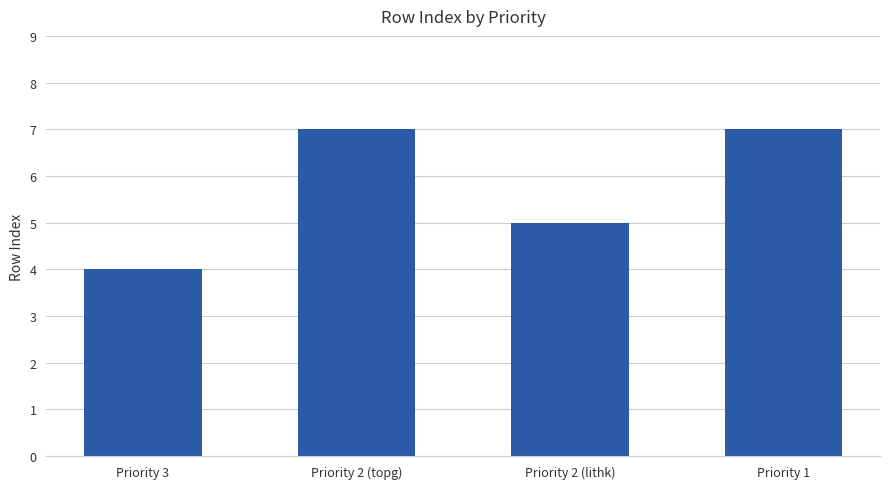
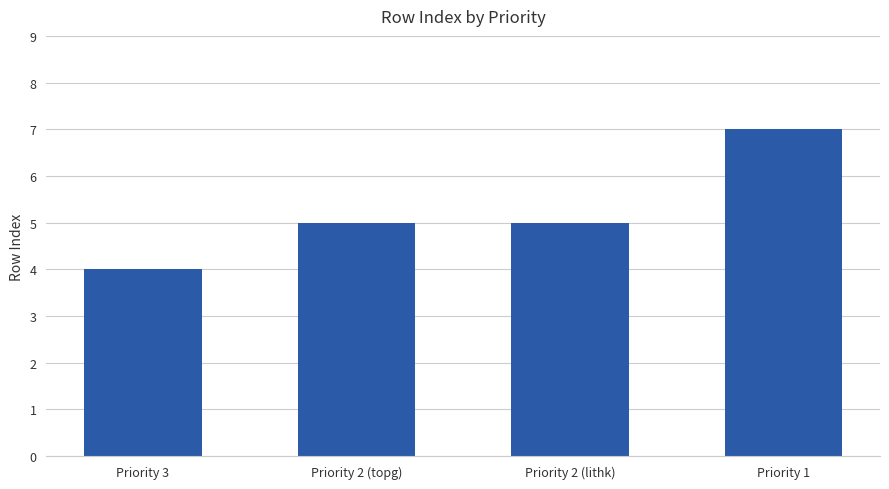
  {
    "Priority 3": 4,
-   "Priority 2 (topg)": 7,
+   "Priority 2 (topg)": 5,
    "Priority 2 (lithk)": 5,
    "Priority 1": 7
  }
